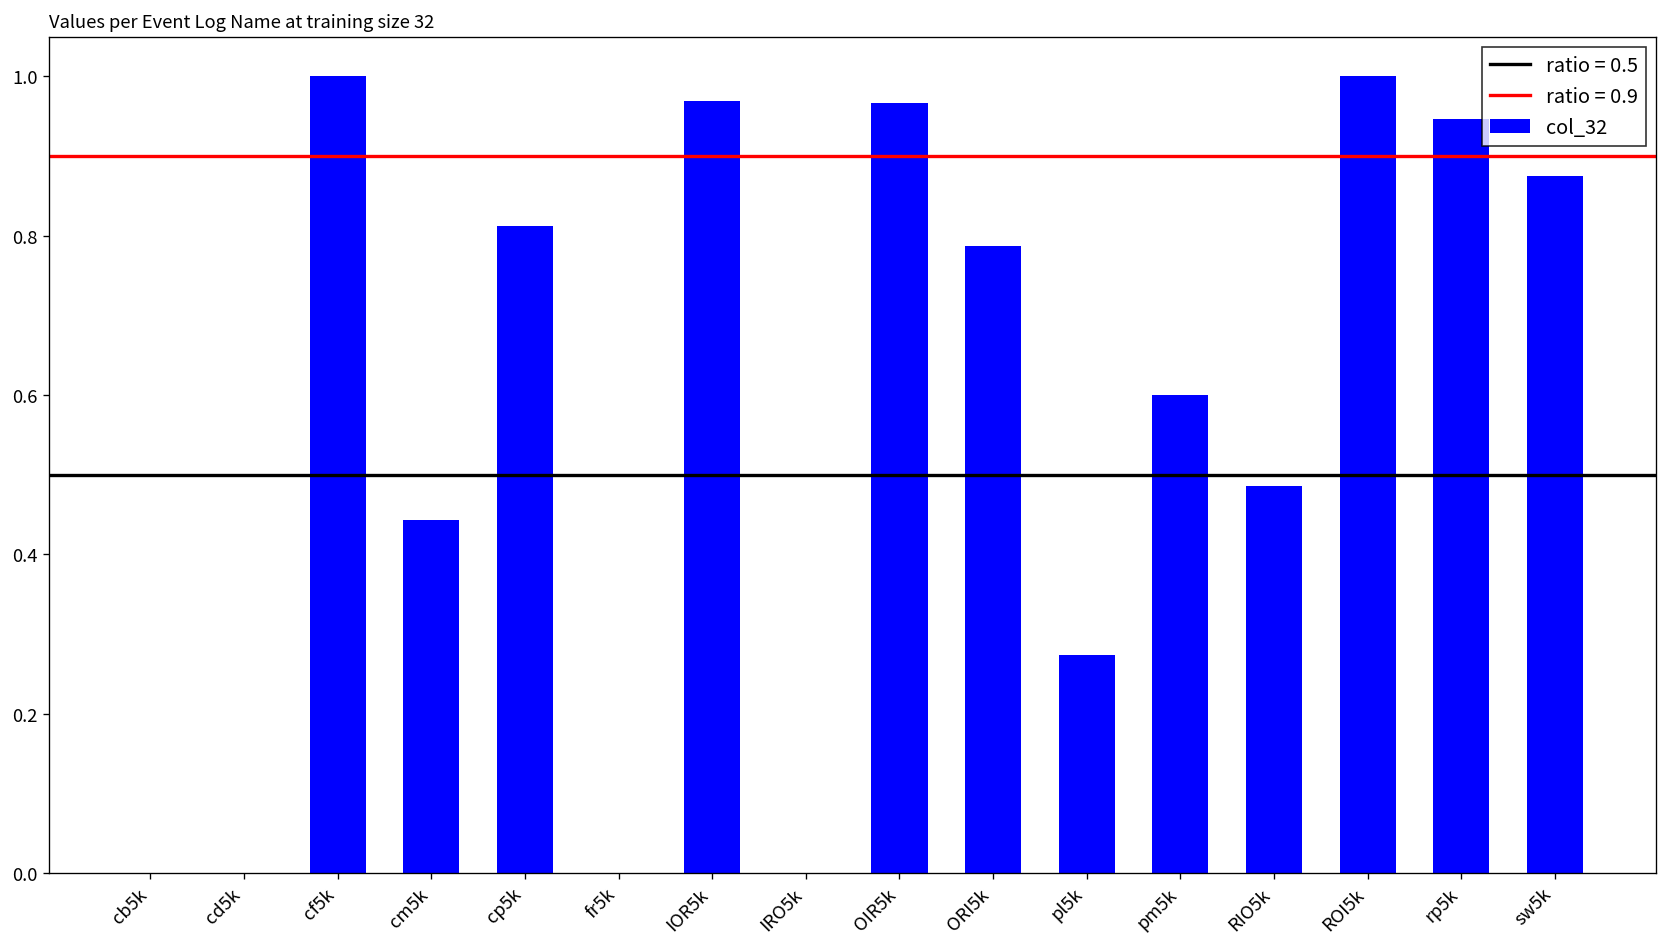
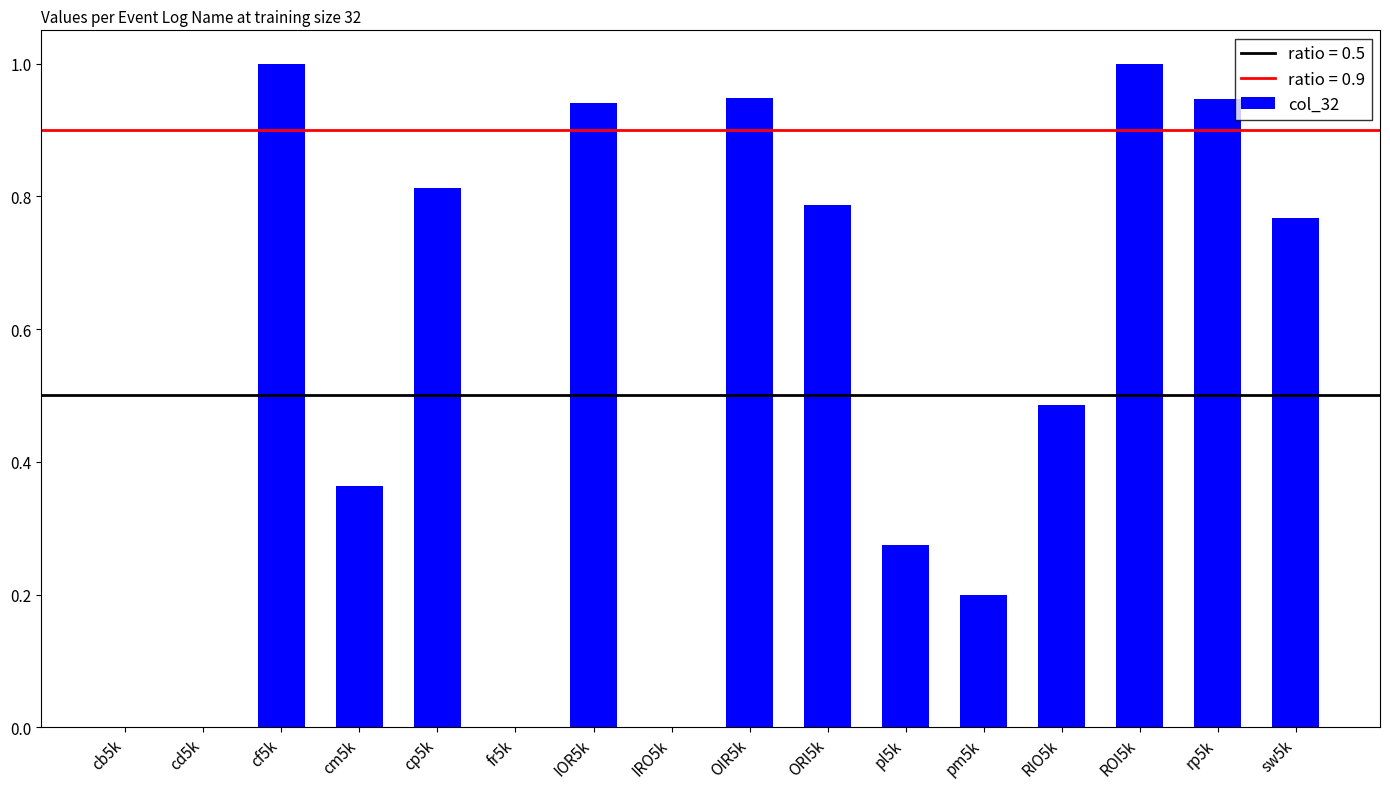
  {
    "cb5k": 0.00,
    "cd5k": 0.00,
    "cf5k": 1.00,
-   "cm5k": 0.44,
+   "cm5k": 0.36,
    "cp5k": 0.81,
    "fr5k": 0.00,
-   "IOR5k": 0.97,
+   "IOR5k": 0.94,
    "IRO5k": 0.00,
-   "OIR5k": 0.97,
+   "OIR5k": 0.95,
    "ORI5k": 0.79,
    "pl5k": 0.27,
-   "pm5k": 0.6,
+   "pm5k": 0.2,
    "RIO5k": 0.49,
    "ROI5k": 1.00,
    "rp5k": 0.95,
-   "sw5k": 0.88
+   "sw5k": 0.77
  }
